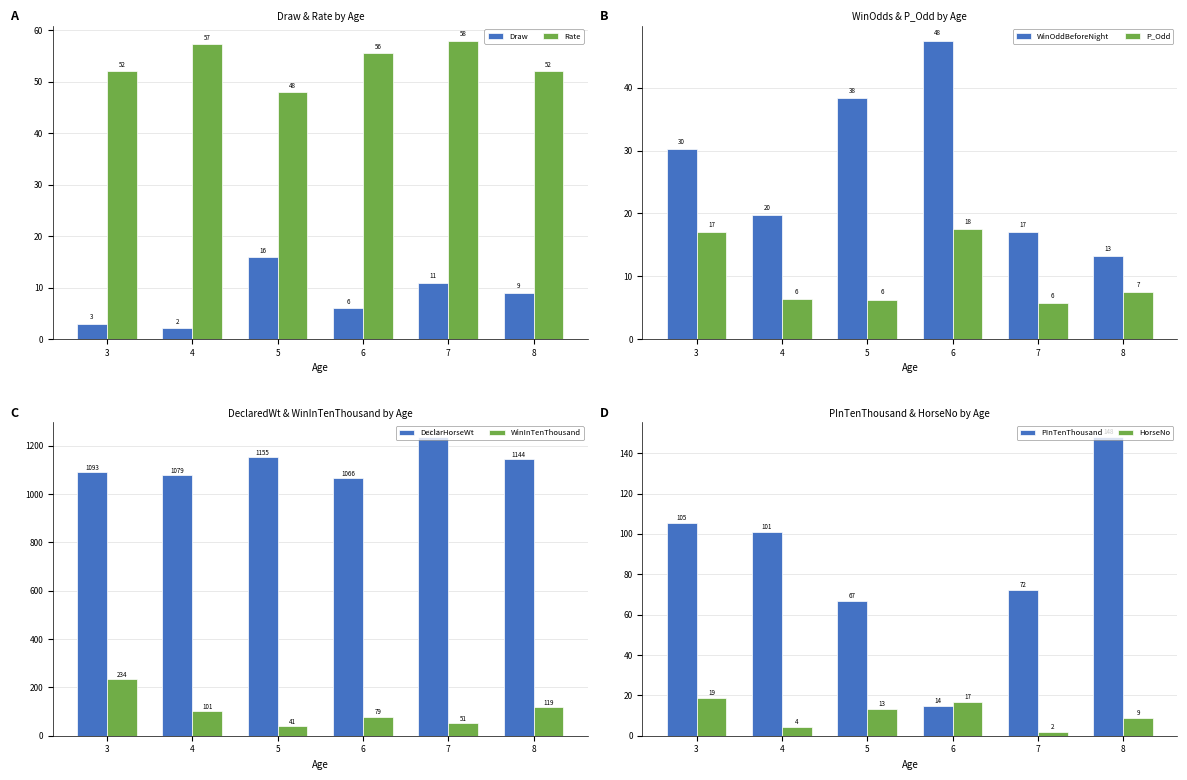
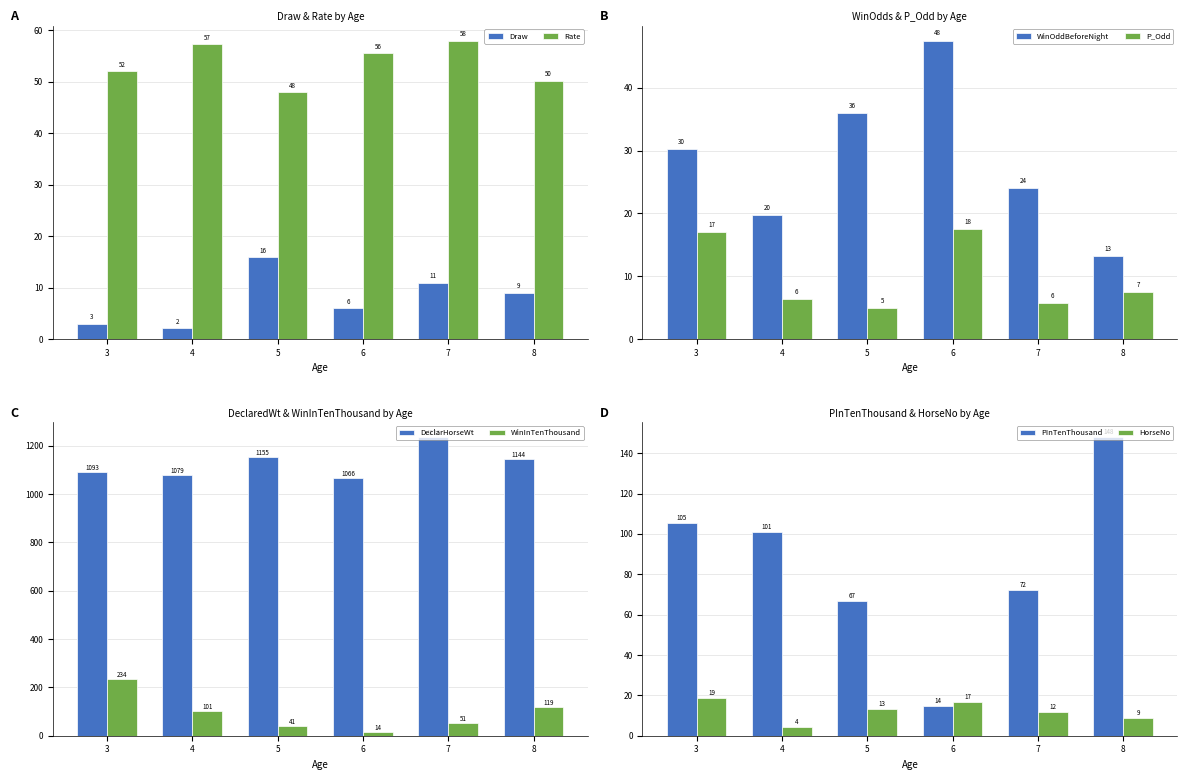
  {
    "Draw & Rate by Age": {
      "Draw": {
        "3": 3,
        "4": 2,
        "5": 16,
        "6": 6,
        "7": 11,
        "8": 9
      },
      "Rate": {
        "3": 52,
        "4": 57,
        "5": 48,
        "6": 56,
        "7": 58,
-       "8": 52
+       "8": 50
      }
    },
    "WinOdds & P_Odd by Age": {
      "WinOddBeforeNight": {
        "3": 30,
        "4": 20,
-       "5": 38,
+       "5": 36,
        "6": 48,
-       "7": 17,
+       "7": 24,
        "8": 13
      },
      "P_Odd": {
        "3": 17,
        "4": 6,
-       "5": 6,
+       "5": 5,
        "6": 18,
        "7": 6,
        "8": 7
      }
    },
    "DeclaredWt & WinInTenThousand by Age": {
      "DeclarHorseWt": {
        "3": 1093,
        "4": 1079,
        "5": 1155,
        "6": 1066,
        "8": 1144
      },
      "WinInTenThousand": {
        "3": 234,
        "4": 101,
        "5": 41,
-       "6": 79,
+       "6": 14,
        "7": 51,
        "8": 119
      }
    },
    "PInTenThousand & HorseNo by Age": {
      "PInTenThousand": {
        "3": 105,
        "4": 101,
        "5": 67,
        "6": 14,
        "7": 72
      },
      "HorseNo": {
        "3": 19,
        "4": 4,
        "5": 13,
        "6": 17,
-       "7": 2,
+       "7": 12,
        "8": 9
      }
    }
  }
